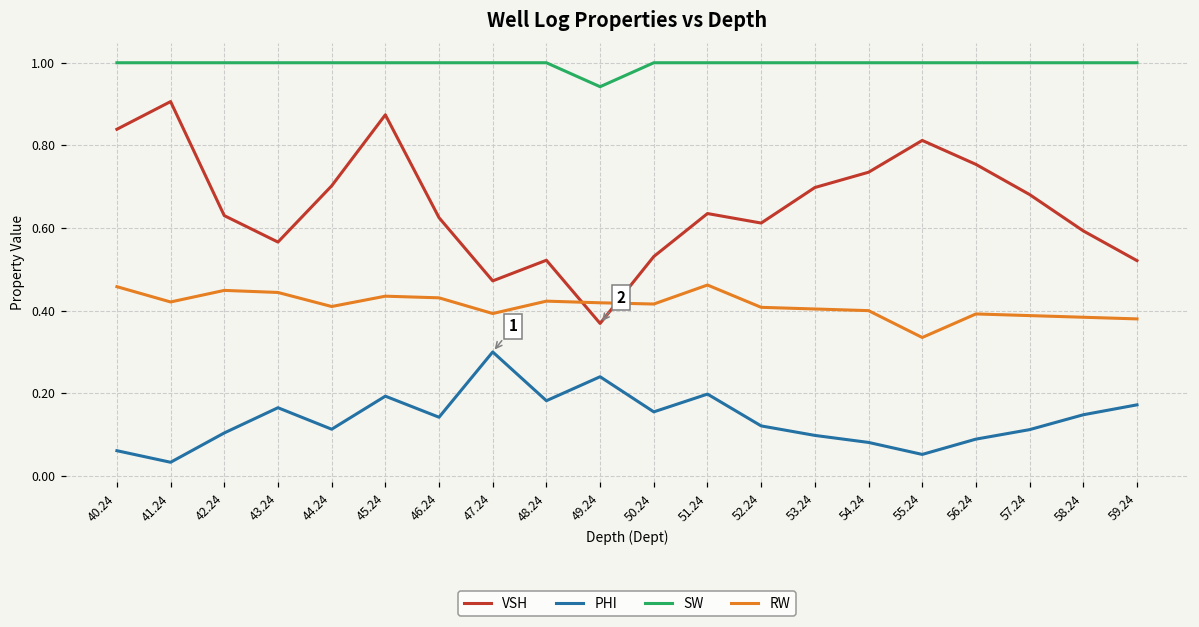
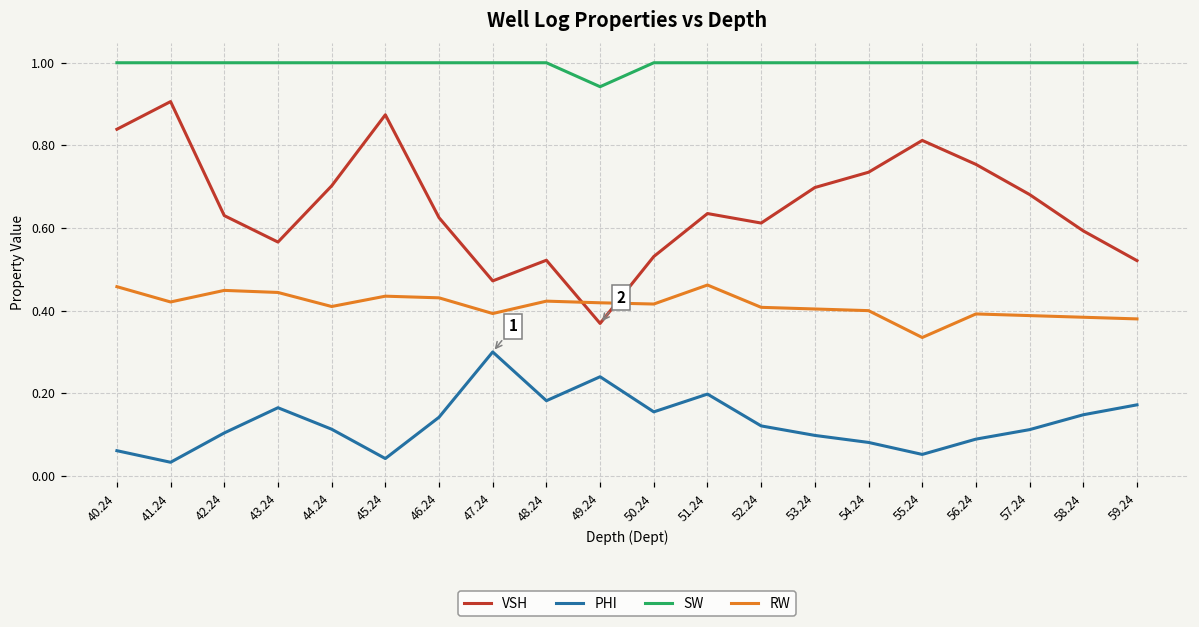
  {
    "VSH": {
      "40.24": 0.84,
      "41.24": 0.91,
      "42.24": 0.63,
      "43.24": 0.57,
      "44.24": 0.70,
      "45.24": 0.87,
      "46.24": 0.63,
      "47.24": 0.47,
      "48.24": 0.52,
      "49.24": 0.37,
      "50.24": 0.53,
      "51.24": 0.64,
      "52.24": 0.61,
      "53.24": 0.70,
      "54.24": 0.74,
      "55.24": 0.81,
      "56.24": 0.75,
      "57.24": 0.68,
      "58.24": 0.59,
      "59.24": 0.52
    },
    "PHI": {
      "40.24": 0.06,
      "41.24": 0.03,
      "42.24": 0.10,
      "43.24": 0.17,
      "44.24": 0.11,
-     "45.24": 0.19,
+     "45.24": 0.04,
      "46.24": 0.14,
      "48.24": 0.18,
      "49.24": 0.24,
      "50.24": 0.16,
      "51.24": 0.20,
      "52.24": 0.12,
      "53.24": 0.10,
      "54.24": 0.08,
      "55.24": 0.05,
      "56.24": 0.09,
      "57.24": 0.11,
      "58.24": 0.15,
      "59.24": 0.17
    },
    "SW": {
      "40.24": 1.00,
      "41.24": 1.00,
      "42.24": 1.00,
      "43.24": 1.00,
      "44.24": 1.00,
      "45.24": 1.00,
      "46.24": 1.00,
      "47.24": 1.00,
      "48.24": 1.00,
      "49.24": 0.94,
      "50.24": 1.00,
      "51.24": 1.00,
      "52.24": 1.00,
      "53.24": 1.00,
      "54.24": 1.00,
      "55.24": 1.00,
      "56.24": 1.00,
      "57.24": 1.00,
      "58.24": 1.00,
      "59.24": 1.00
    },
    "RW": {
      "40.24": 0.46,
      "41.24": 0.42,
      "42.24": 0.45,
      "43.24": 0.44,
      "44.24": 0.41,
      "45.24": 0.44,
      "46.24": 0.43,
      "47.24": 0.39,
      "48.24": 0.42,
      "50.24": 0.42,
      "51.24": 0.46,
      "52.24": 0.41,
      "53.24": 0.40,
      "54.24": 0.40,
      "55.24": 0.34,
      "56.24": 0.39,
      "57.24": 0.39,
      "58.24": 0.38,
      "59.24": 0.38
    }
  }
